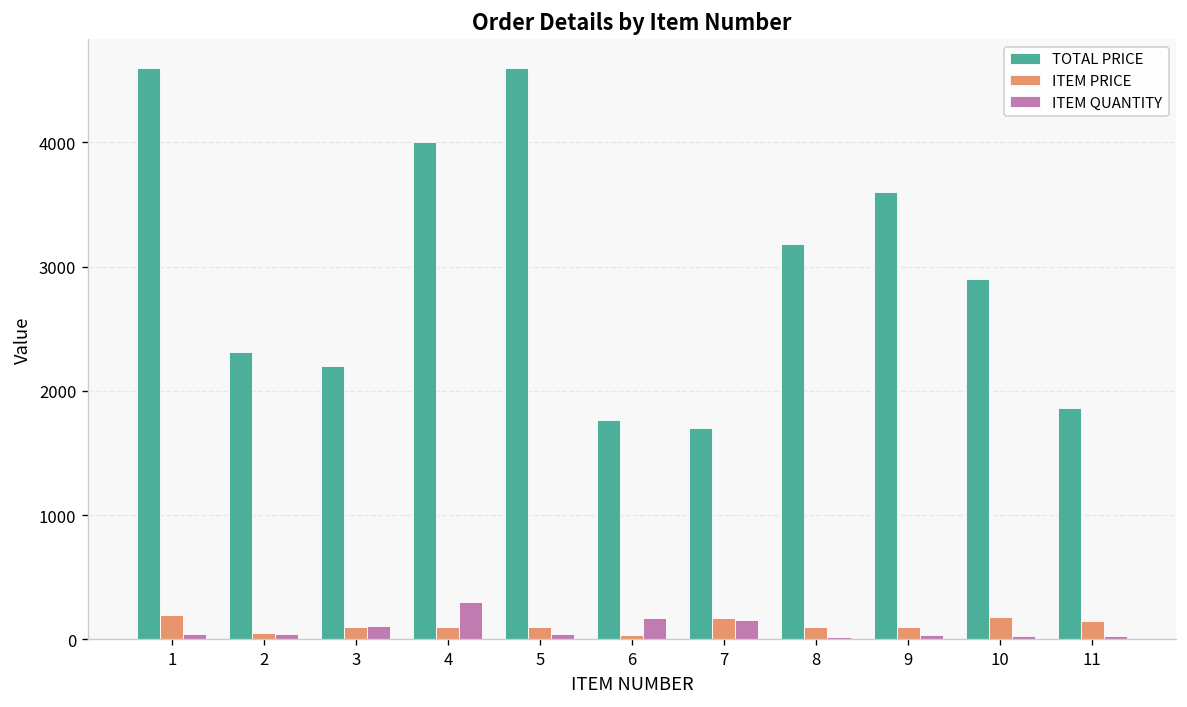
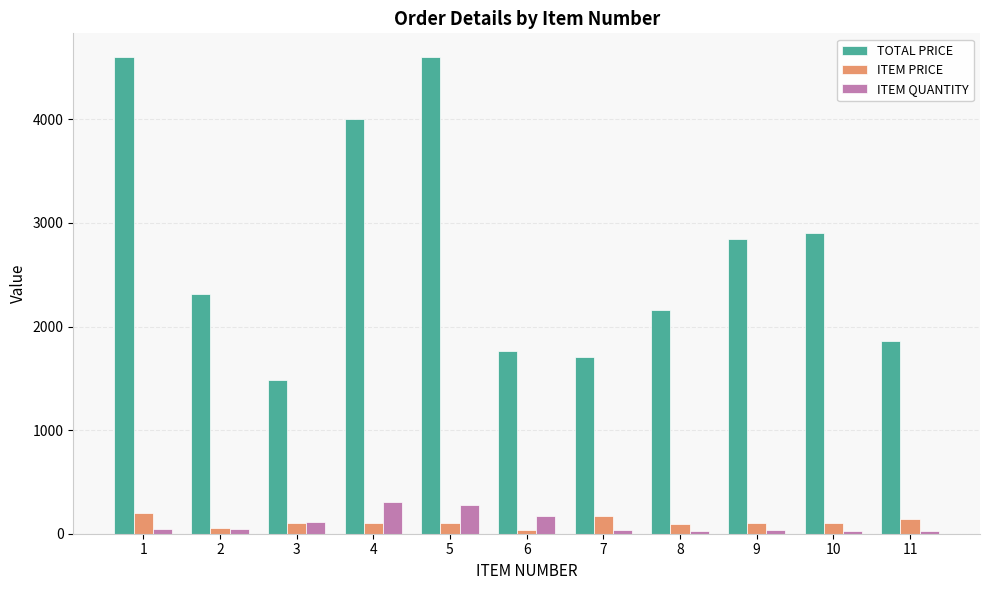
  {
    "TOTAL PRICE": {
      "1": 4600,
      "2": 2310,
-     "3": 2200,
+     "3": 1490,
      "4": 4000,
      "5": 4600,
      "6": 1770,
      "7": 1700,
-     "8": 3180,
-     "9": 3600,
+     "8": 2160,
+     "9": 2840,
      "10": 2900,
      "11": 1860
    },
    "ITEM PRICE": {
      "1": 200,
      "2": 50,
      "3": 100,
      "4": 100,
      "5": 100,
      "6": 40,
      "7": 180,
      "8": 100,
      "9": 100,
-     "10": 180,
+     "10": 100,
      "11": 150
    },
    "ITEM QUANTITY": {
      "1": 50,
      "2": 40,
      "3": 110,
      "4": 300,
-     "5": 50,
+     "5": 280,
      "6": 170,
-     "7": 160,
+     "7": 40,
      "9": 40,
      "10": 30,
      "11": 30
    }
  }
